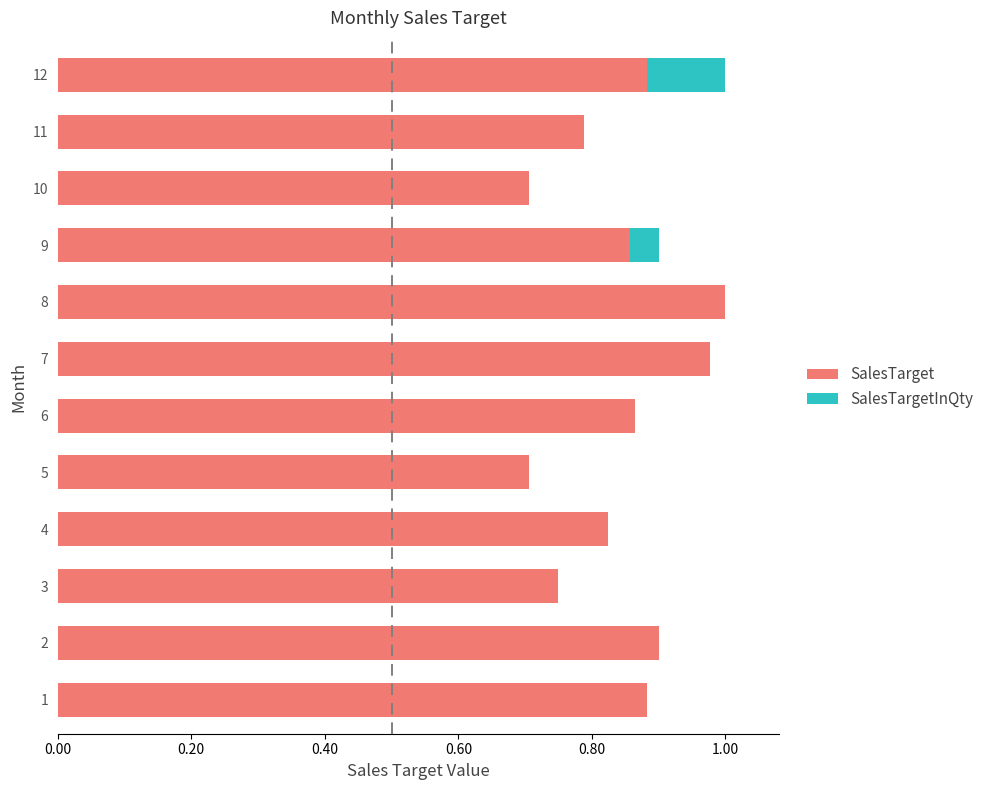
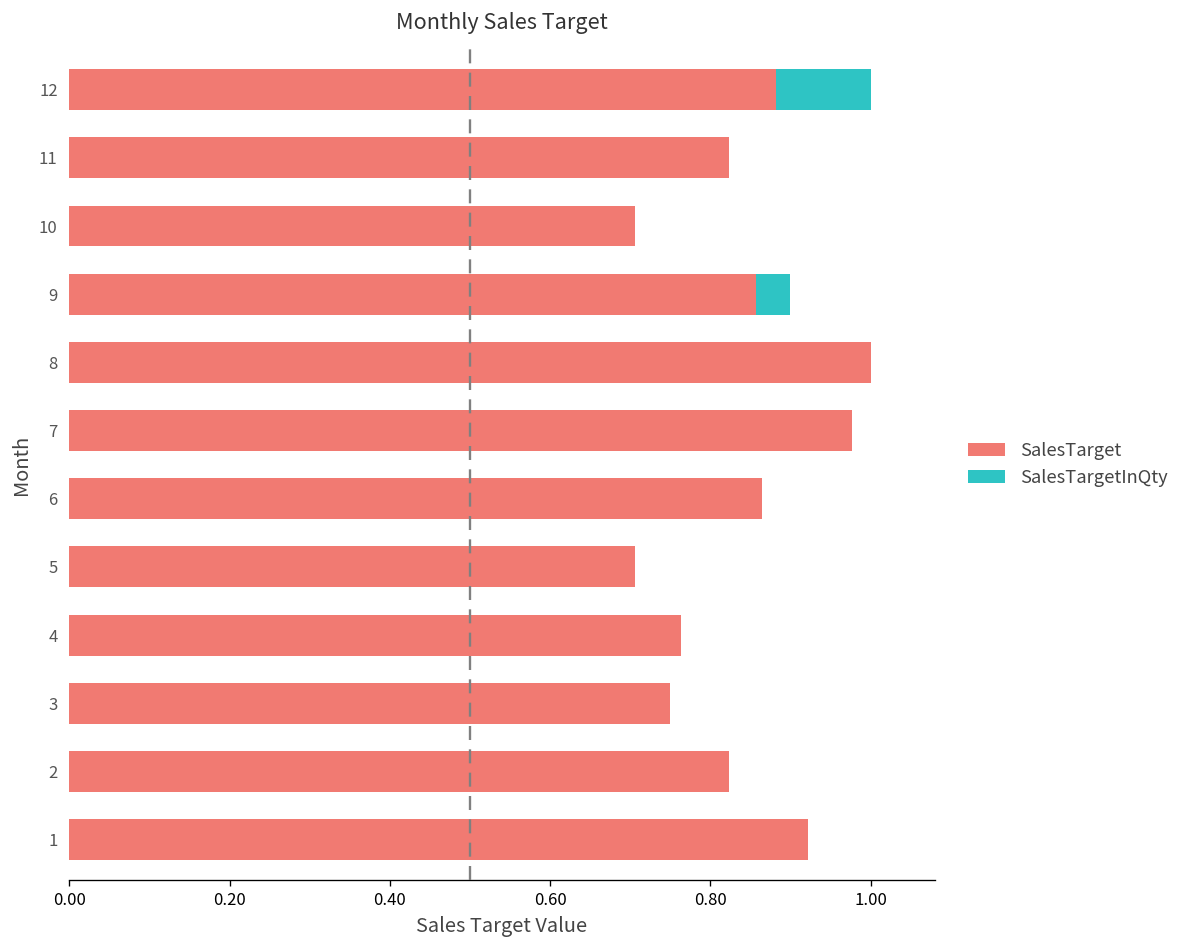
  {
    "SalesTarget": {
      "12": 0.88,
-     "11": 0.79,
+     "11": 0.82,
      "10": 0.71,
      "9": 0.86,
      "8": 1.00,
      "7": 0.98,
      "6": 0.86,
      "5": 0.71,
-     "4": 0.82,
+     "4": 0.76,
      "3": 0.75,
-     "2": 0.90,
-     "1": 0.88
+     "2": 0.82,
+     "1": 0.92
    },
    "SalesTargetInQty": {
      "12": 0.12,
      "9": 0.04
    }
  }
